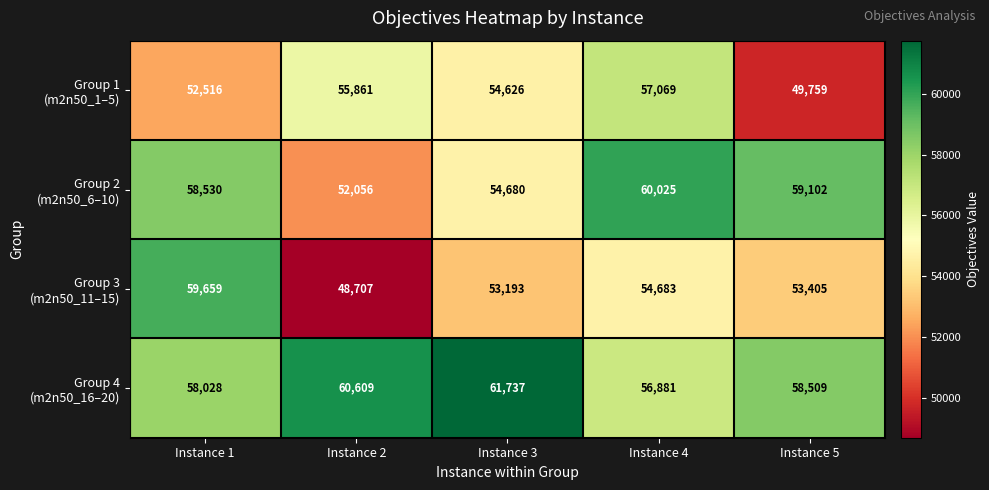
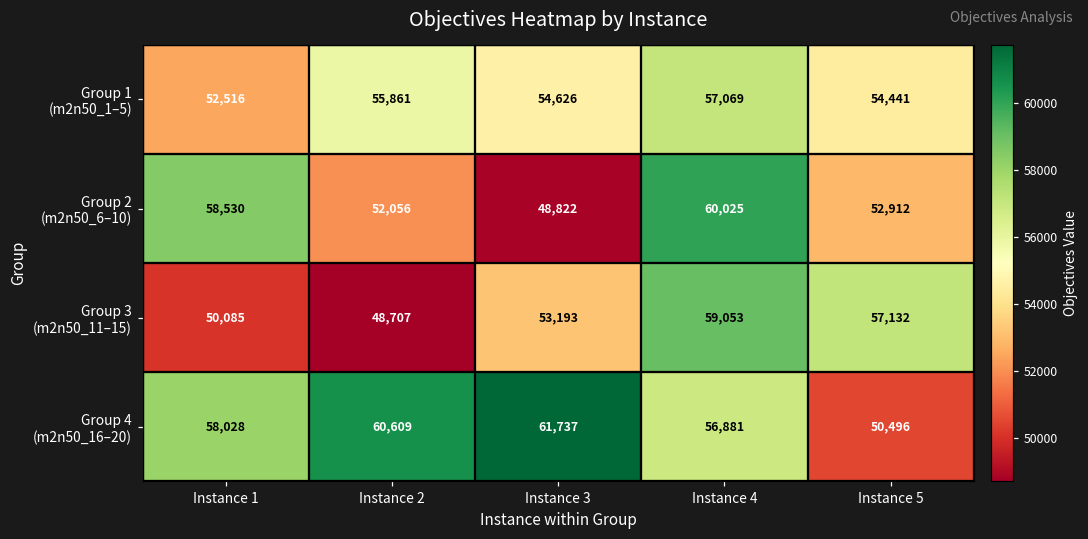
  {
    "Group 1 (m2n50_1–5)": {
      "Instance 1": "52,516",
      "Instance 2": "55,861",
      "Instance 3": "54,626",
      "Instance 4": "57,069",
-     "Instance 5": "49,759"
+     "Instance 5": "54,441"
    },
    "Group 2 (m2n50_6–10)": {
      "Instance 1": "58,530",
      "Instance 2": "52,056",
-     "Instance 3": "54,680",
+     "Instance 3": "48,822",
      "Instance 4": "60,025",
-     "Instance 5": "59,102"
+     "Instance 5": "52,912"
    },
    "Group 3 (m2n50_11–15)": {
-     "Instance 1": "59,659",
+     "Instance 1": "50,085",
      "Instance 2": "48,707",
      "Instance 3": "53,193",
-     "Instance 4": "54,683",
-     "Instance 5": "53,405"
+     "Instance 4": "59,053",
+     "Instance 5": "57,132"
    },
    "Group 4 (m2n50_16–20)": {
      "Instance 1": "58,028",
      "Instance 2": "60,609",
      "Instance 3": "61,737",
      "Instance 4": "56,881",
-     "Instance 5": "58,509"
+     "Instance 5": "50,496"
    }
  }
